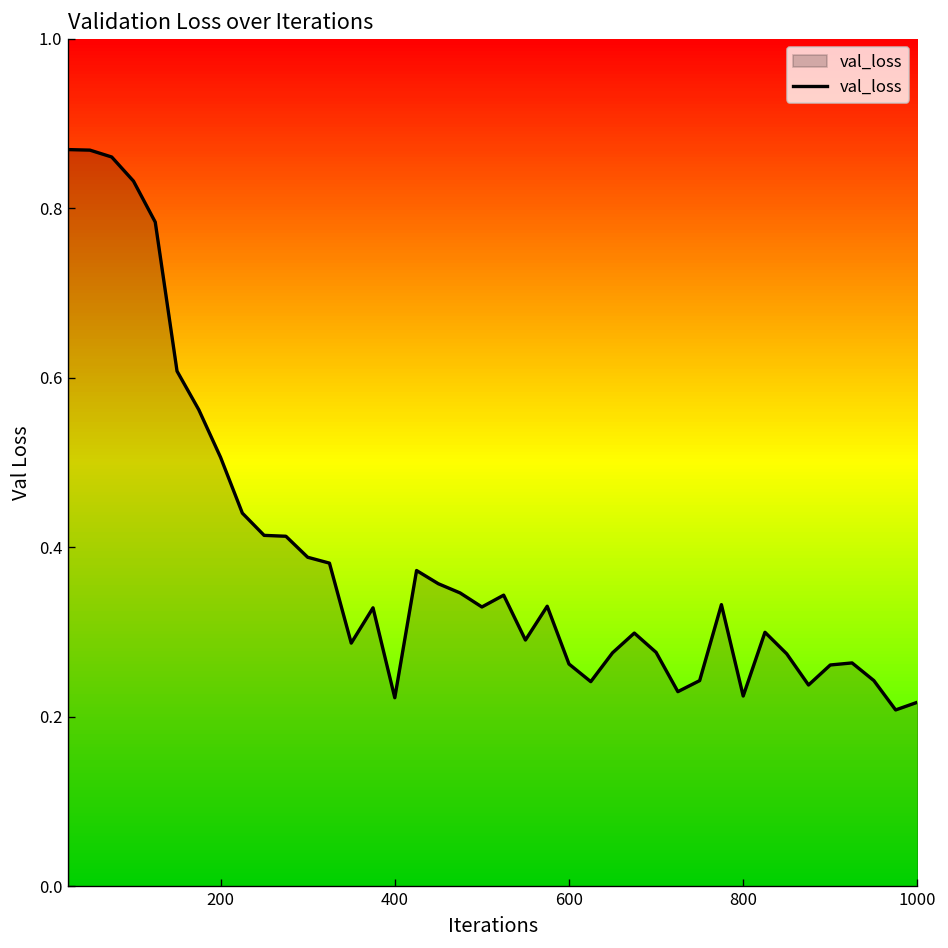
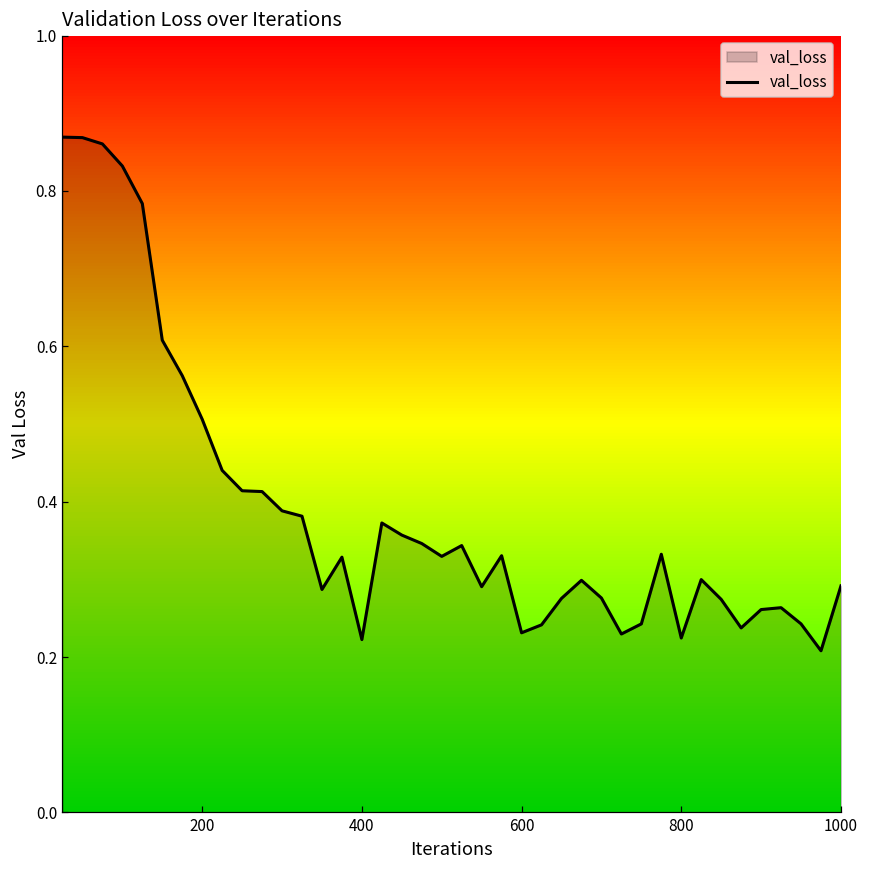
  {
    "200": 0.51,
    "400": 0.22,
-   "600": 0.26,
+   "600": 0.23,
    "800": 0.22,
-   "1000": 0.22
+   "1000": 0.29
  }
